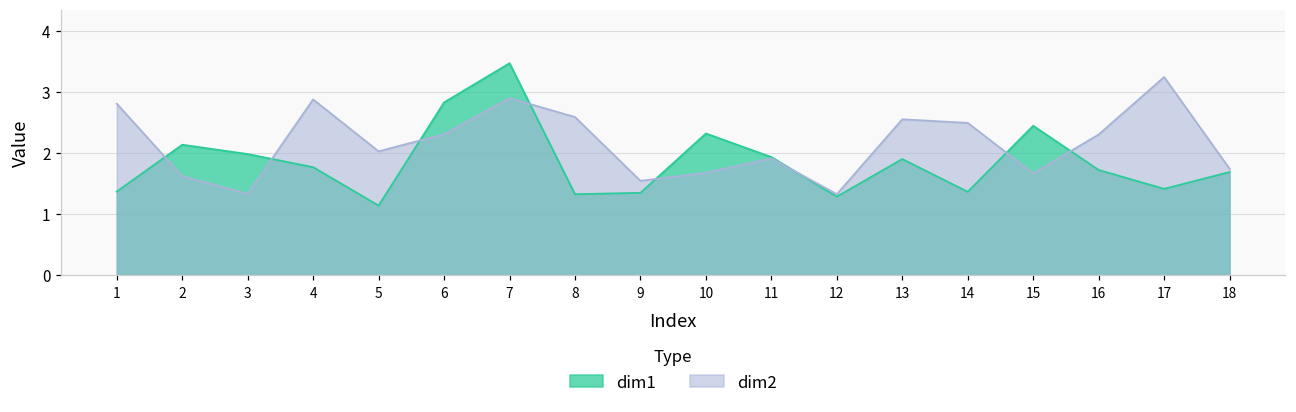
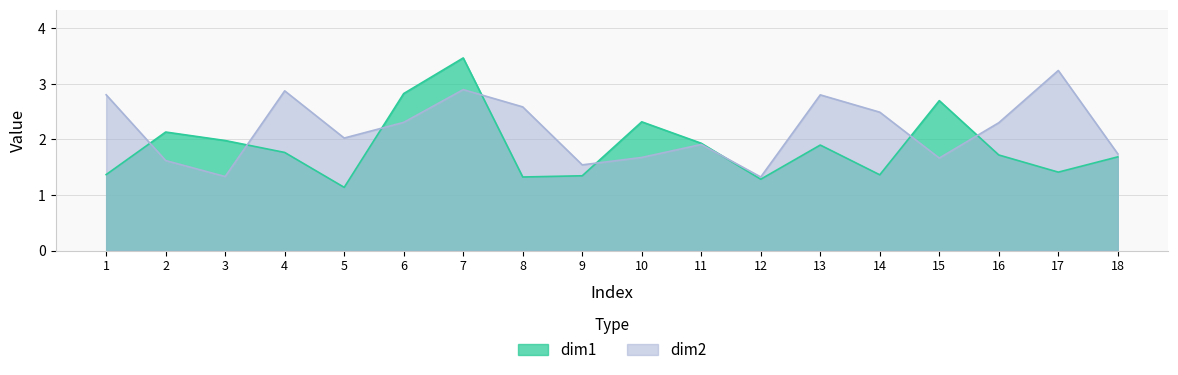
  {
    "dim1": {
      "1": 1.4,
      "2": 2.1,
      "3": 2.0,
      "4": 1.8,
      "5": 1.1,
      "6": 2.8,
      "7": 3.5,
      "8": 1.3,
      "9": 1.3,
      "10": 2.3,
      "13": 1.9,
      "14": 1.4,
-     "15": 2.4,
+     "15": 2.7,
      "16": 1.7,
      "17": 1.4,
      "18": 1.7
    },
    "dim2": {
      "1": 2.8,
      "2": 1.6,
      "3": 1.3,
      "4": 2.9,
      "5": 2.0,
      "6": 2.3,
      "7": 2.9,
      "8": 2.6,
      "9": 1.5,
      "10": 1.7,
-     "13": 2.6,
+     "13": 2.8,
      "14": 2.5,
      "15": 1.7,
      "16": 2.3,
      "17": 3.2,
      "18": 1.7
    }
  }
